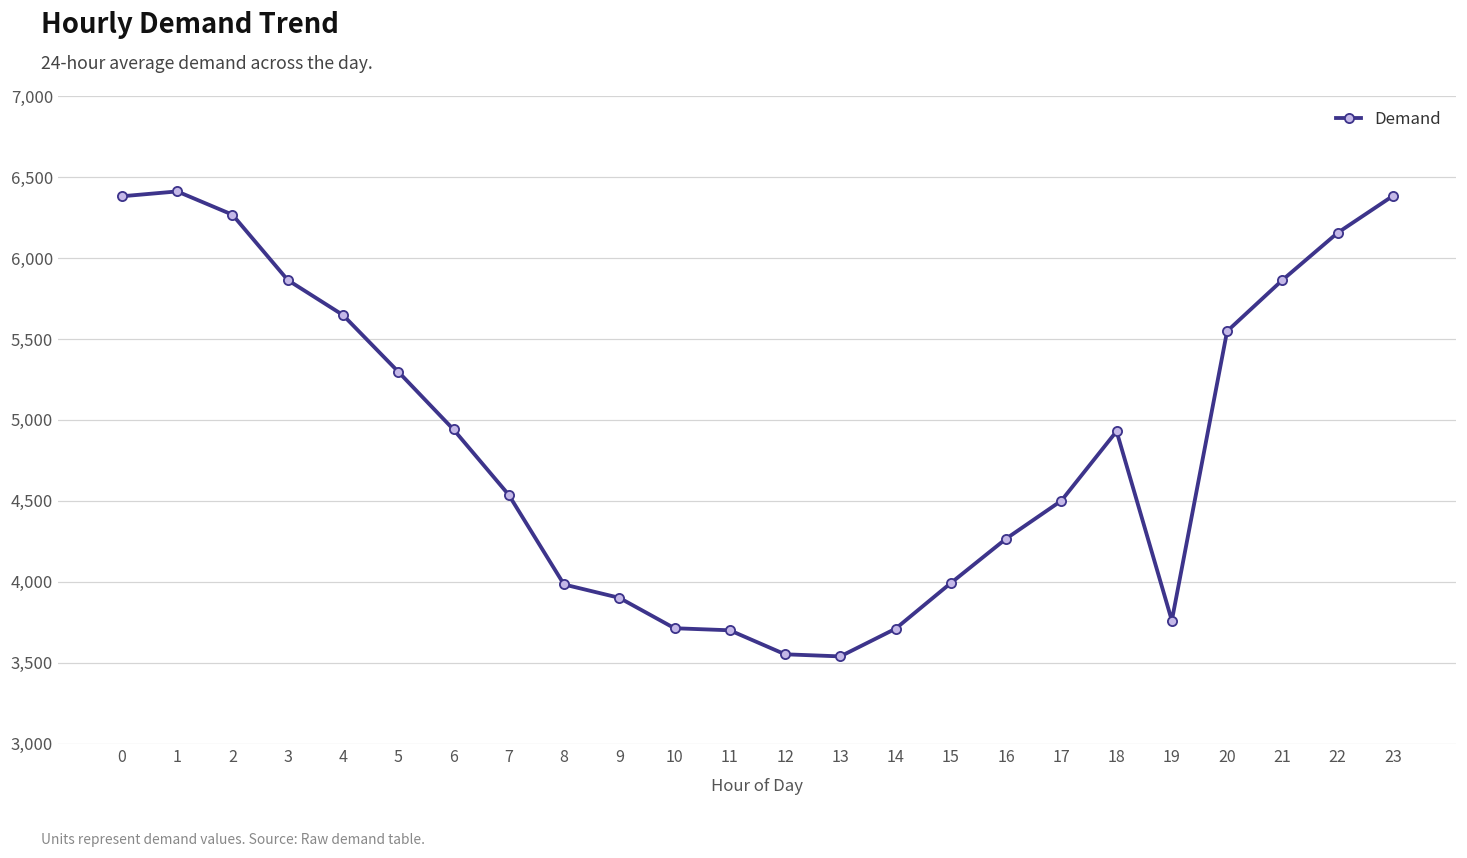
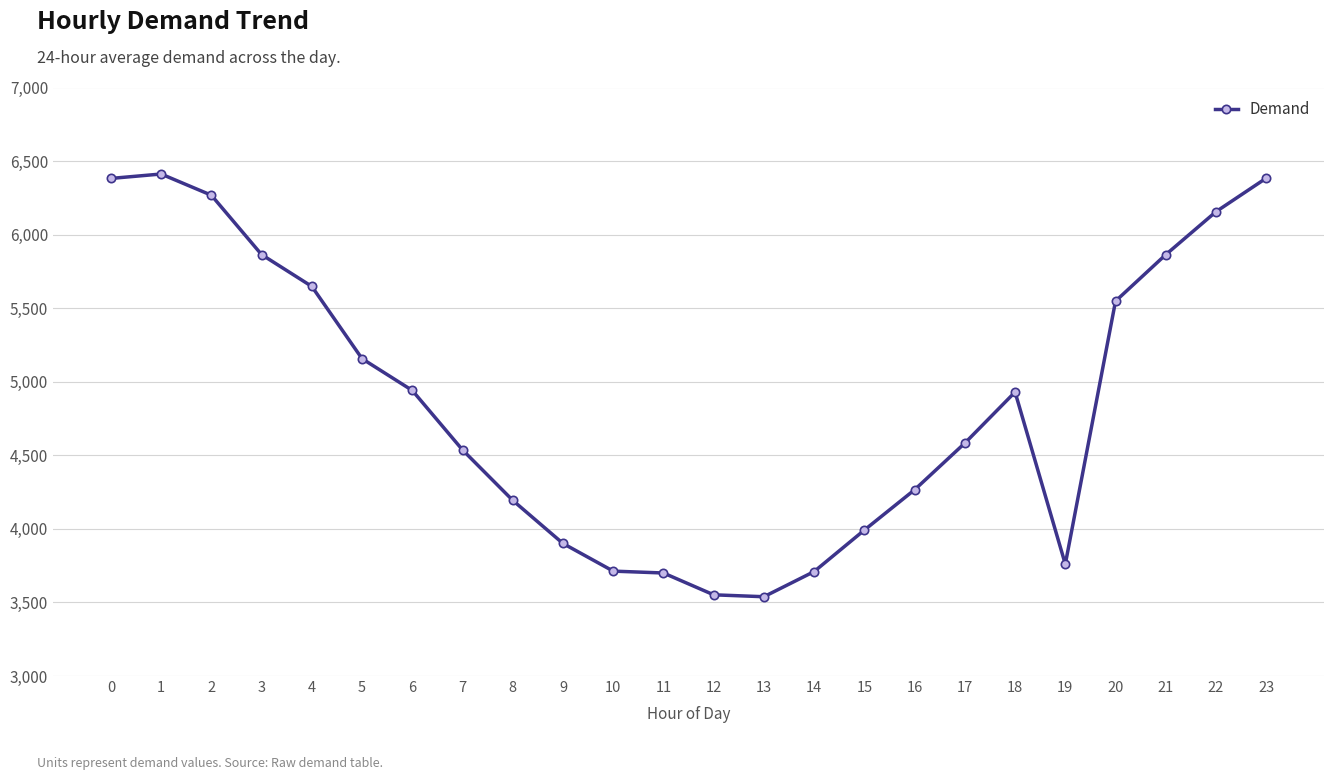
  {
    "0": "6,380",
    "1": "6,410",
    "2": "6,270",
    "3": "5,860",
    "4": "5,650",
-   "5": "5,300",
+   "5": "5,160",
    "6": "4,940",
    "7": "4,540",
-   "8": "3,980",
+   "8": "4,190",
    "9": "3,900",
    "10": "3,710",
    "11": "3,700",
    "12": "3,550",
    "13": "3,540",
    "14": "3,710",
    "15": "3,990",
    "16": "4,270",
-   "17": "4,500",
+   "17": "4,580",
    "18": "4,930",
    "19": "3,760",
    "20": "5,550",
    "21": "5,860",
    "22": "6,160",
    "23": "6,380"
  }
